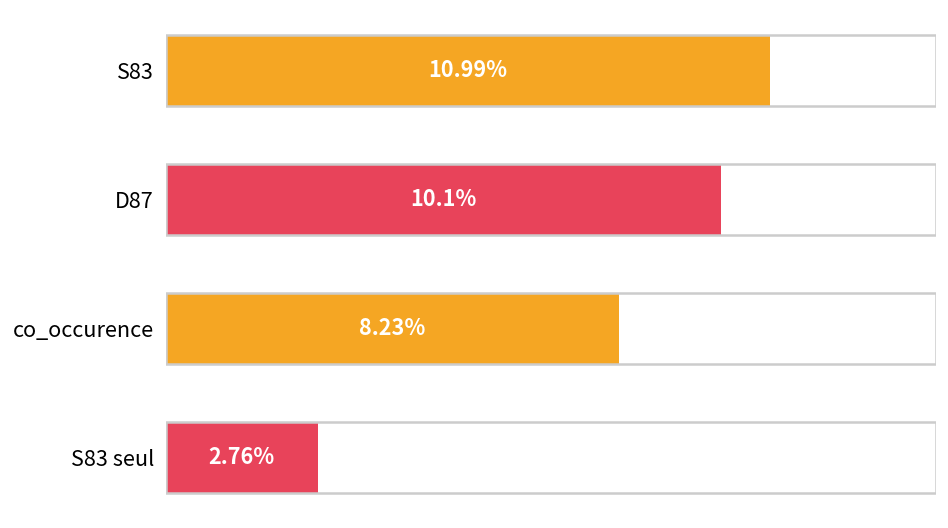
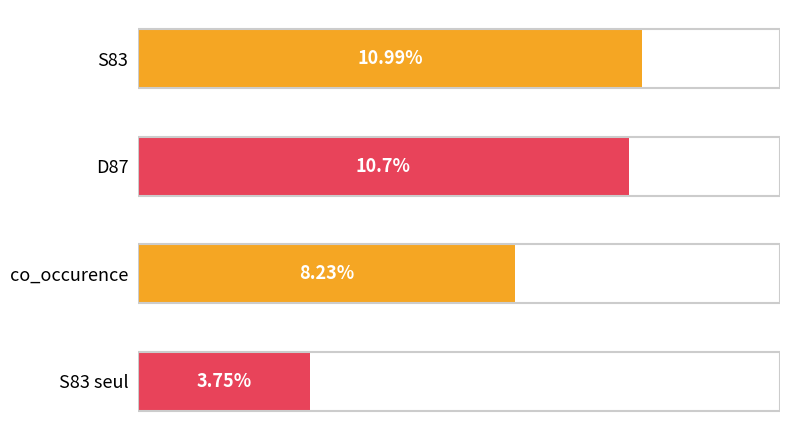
  {
    "S83": "10.99%",
-   "D87": "10.1%",
+   "D87": "10.7%",
    "co_occurence": "8.23%",
-   "S83 seul": "2.76%"
+   "S83 seul": "3.75%"
  }
